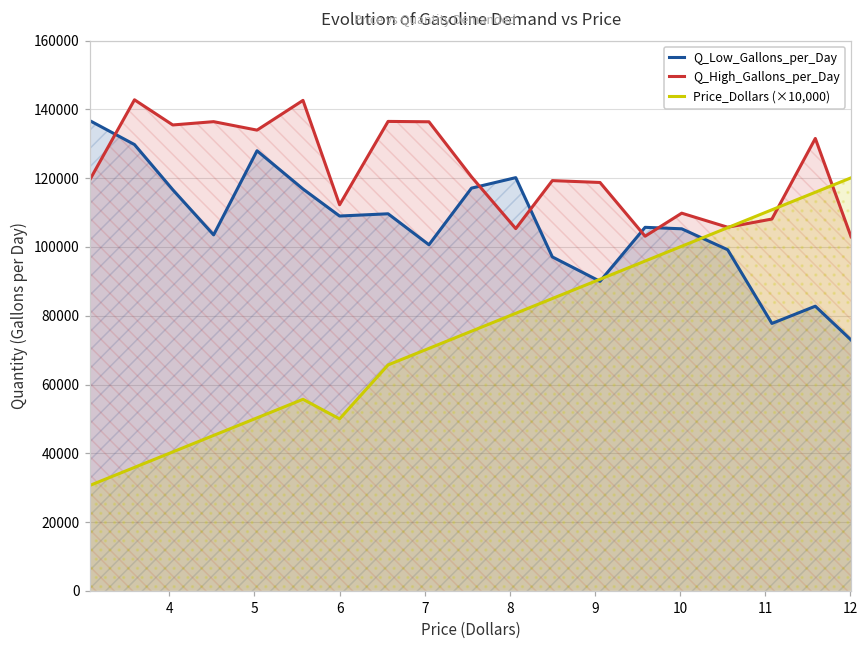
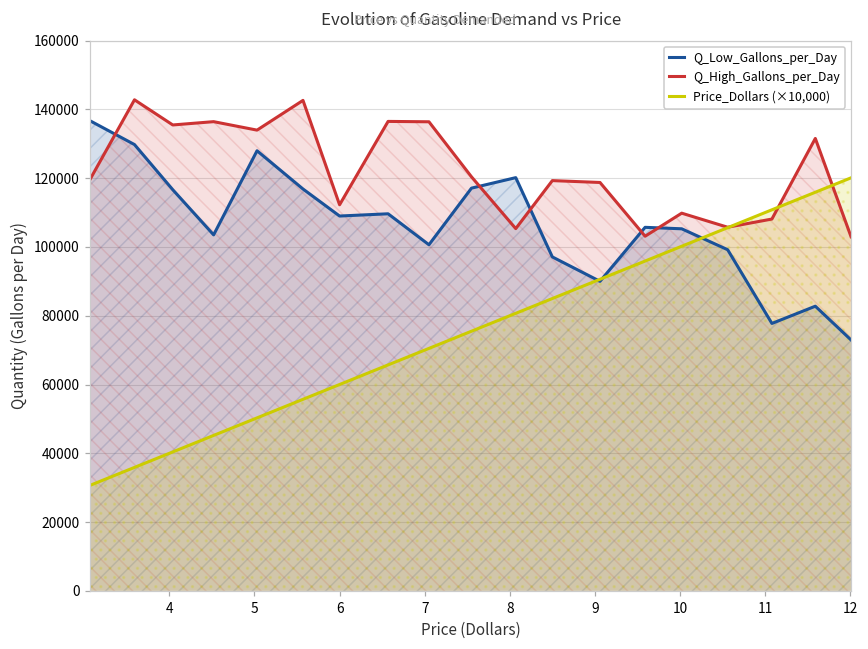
  {
    "Q_Low_Gallons_per_Day": {
      "6": 109000
    },
    "Q_High_Gallons_per_Day": {
      "6": 112000
    },
    "Price_Dollars (×10,000)": {
-     "6": 50000
+     "6": 60000
    }
  }
